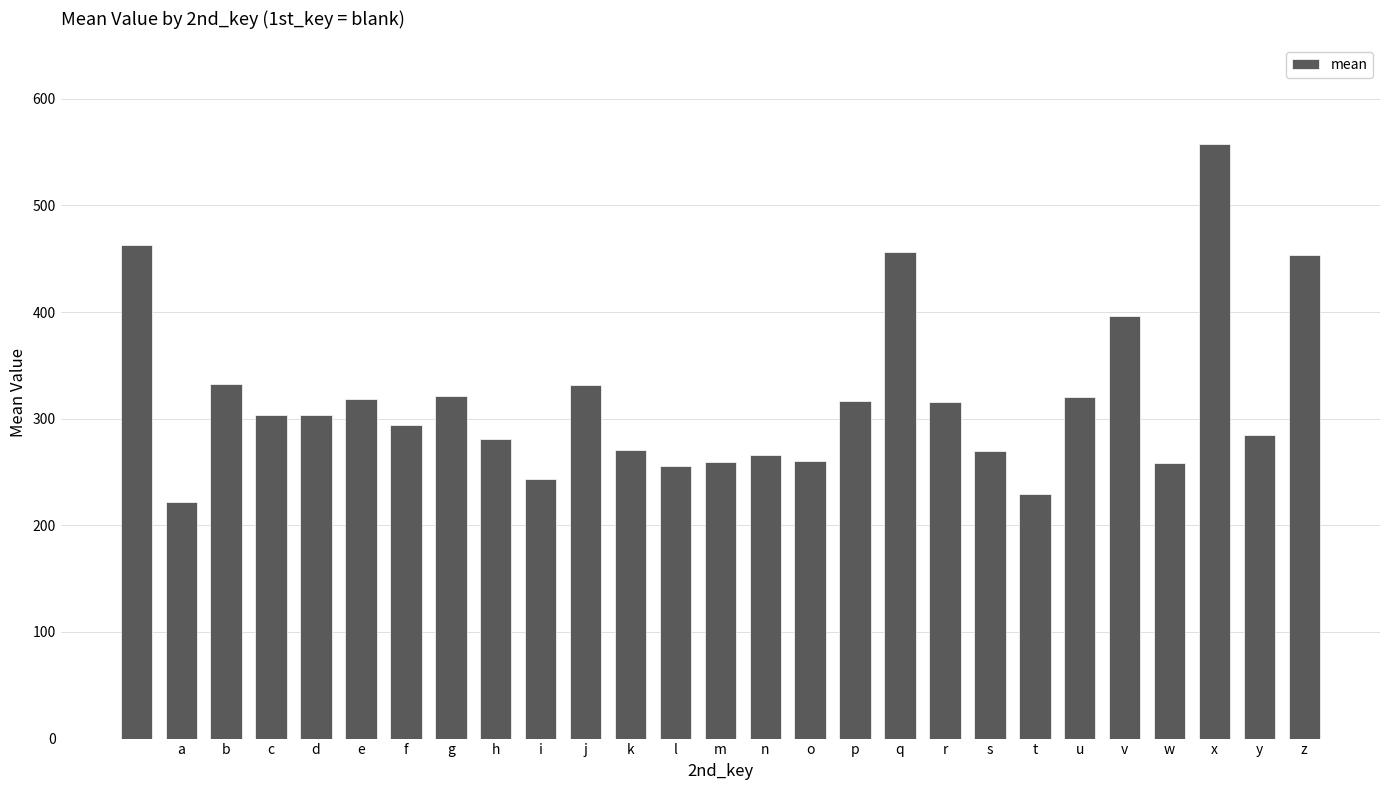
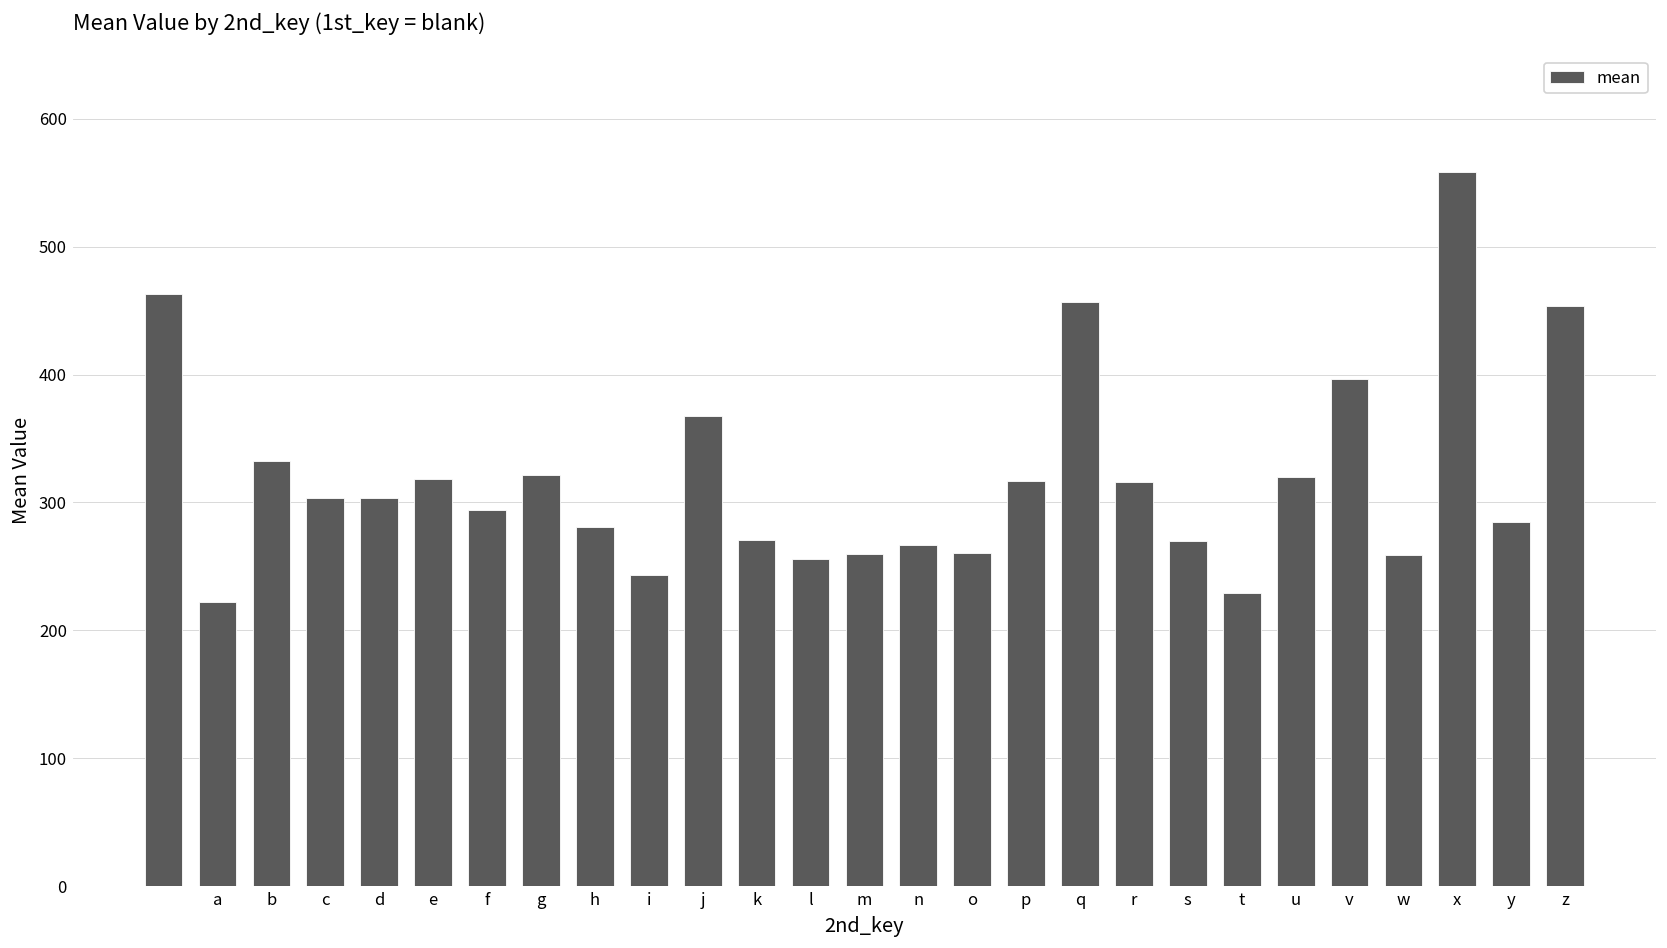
  {
    "a": 222,
    "b": 333,
    "c": 303,
    "d": 303,
    "e": 318,
    "f": 294,
    "g": 321,
    "h": 281,
    "i": 244,
-   "j": 331,
+   "j": 368,
    "k": 271,
    "l": 256,
    "m": 260,
    "n": 266,
    "o": 260,
    "p": 317,
    "q": 457,
    "r": 316,
    "s": 270,
    "t": 229,
    "u": 320,
    "v": 397,
    "w": 259,
    "x": 558,
    "y": 284,
    "z": 454
  }
